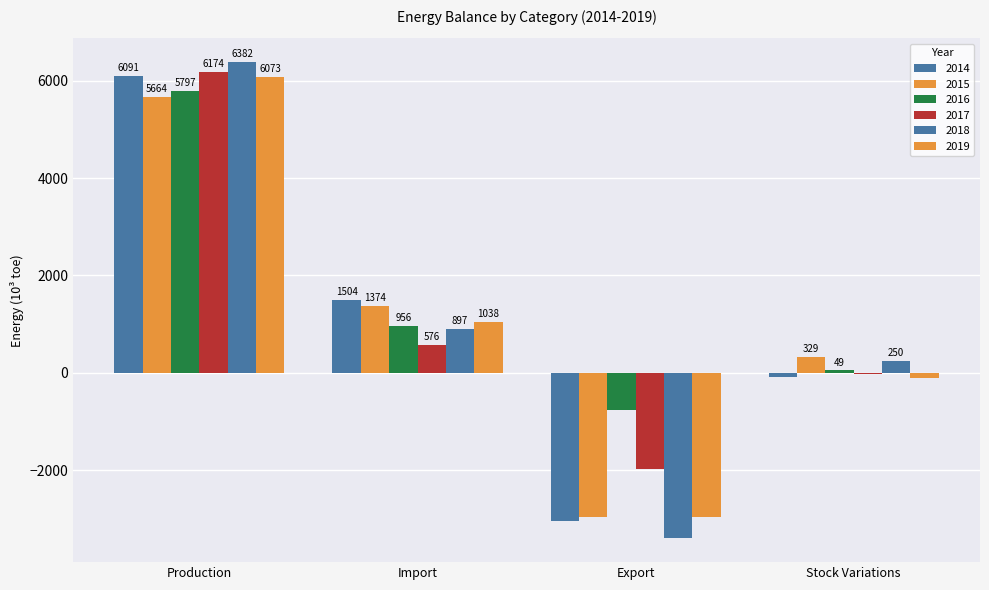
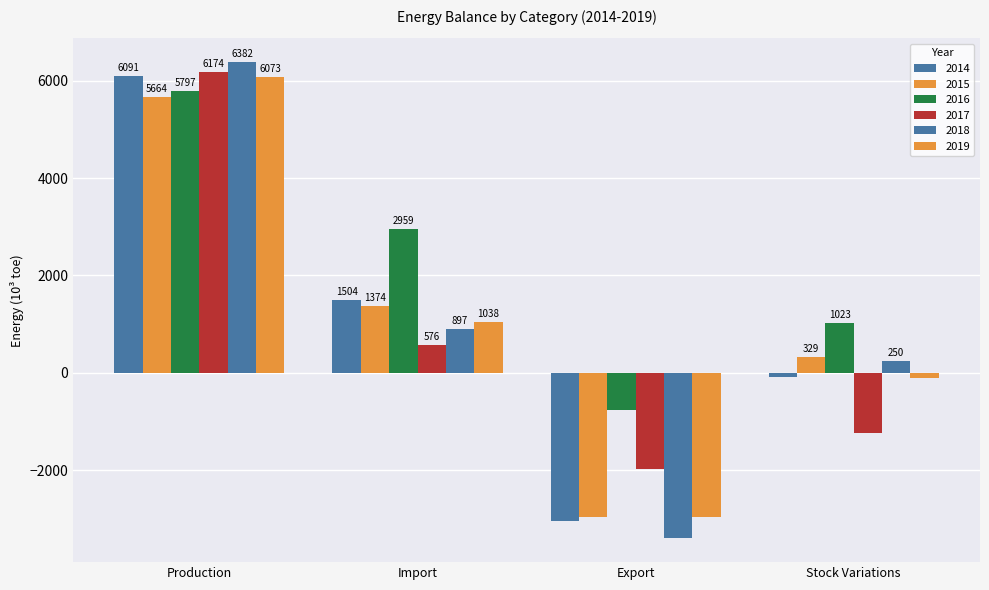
  {
    "2016": {
      "Production": 5797,
-     "Import": 956,
-     "Stock Variations": 49
+     "Import": 2959,
+     "Stock Variations": 1023
    },
    "2017": {
      "Export": -2000,
-     "Stock Variations": 0
+     "Stock Variations": -1200
    }
  }
